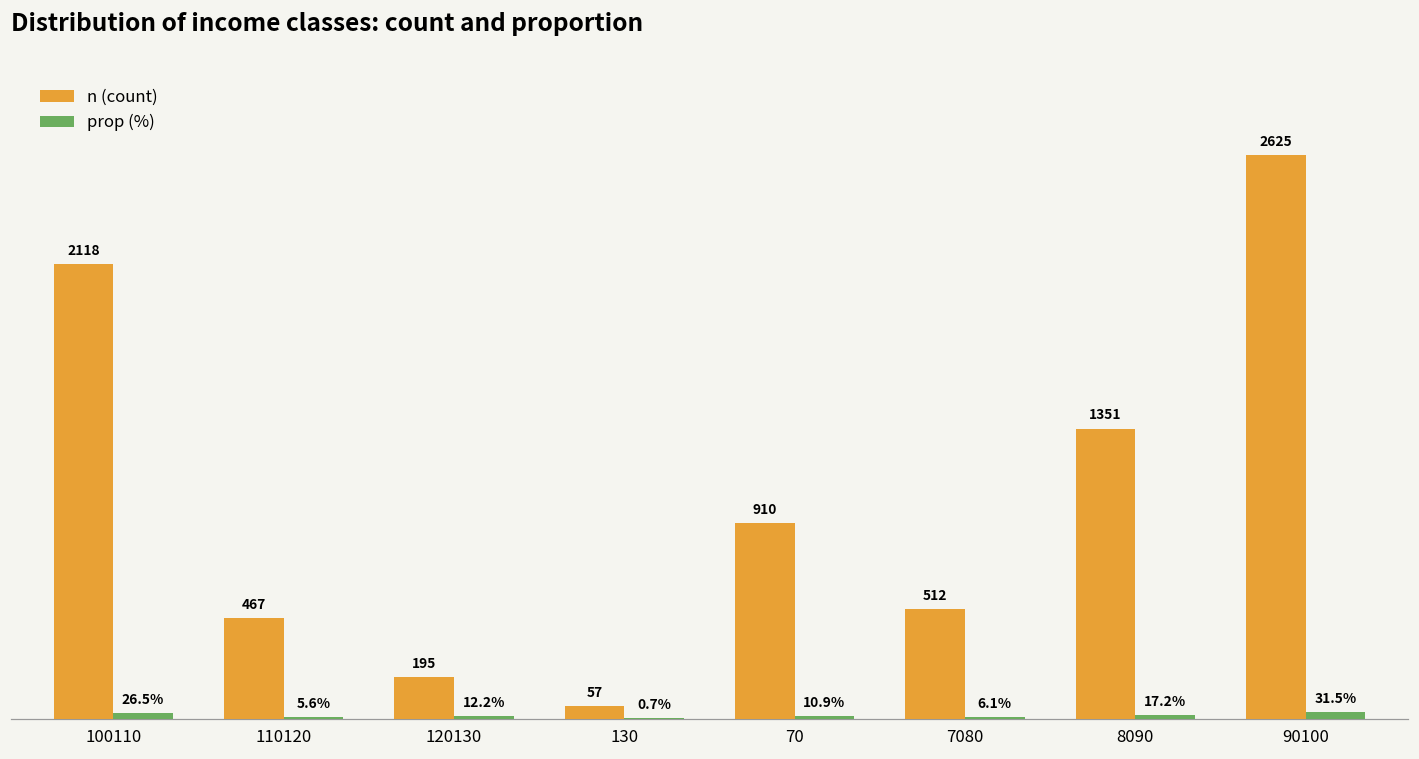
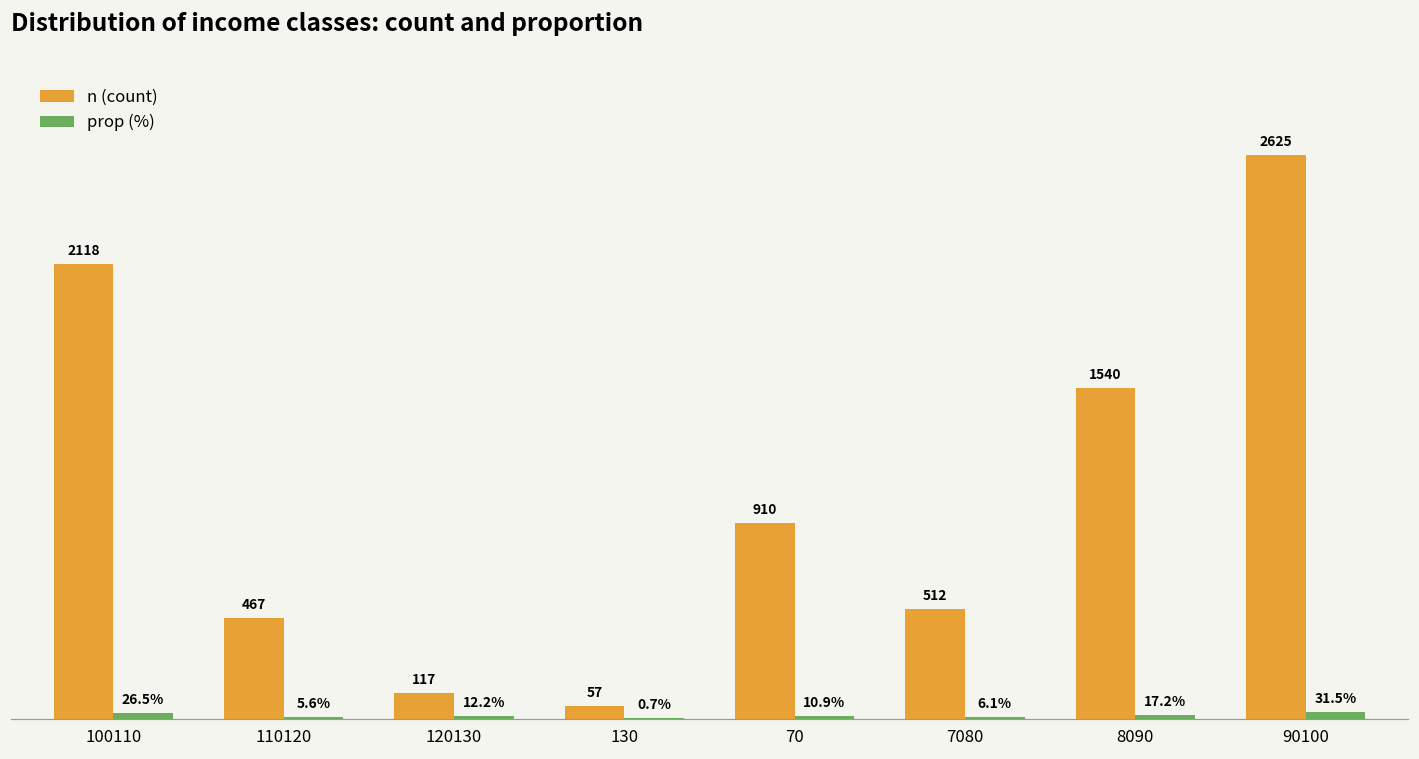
  {
    "n (count)": {
      "100110": "2118",
      "110120": "467",
-     "120130": "195",
+     "120130": "117",
      "130": "57",
      "70": "910",
      "7080": "512",
-     "8090": "1351",
+     "8090": "1540",
      "90100": "2625"
    },
    "prop (%)": {
      "100110": "26.5%",
      "110120": "5.6%",
      "120130": "12.2%",
      "130": "0.7%",
      "70": "10.9%",
      "7080": "6.1%",
      "8090": "17.2%",
      "90100": "31.5%"
    }
  }
